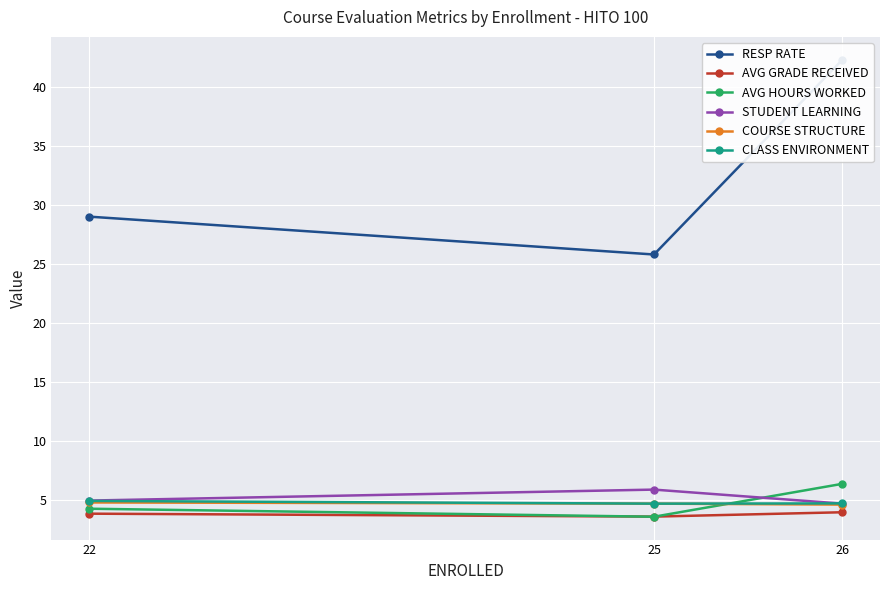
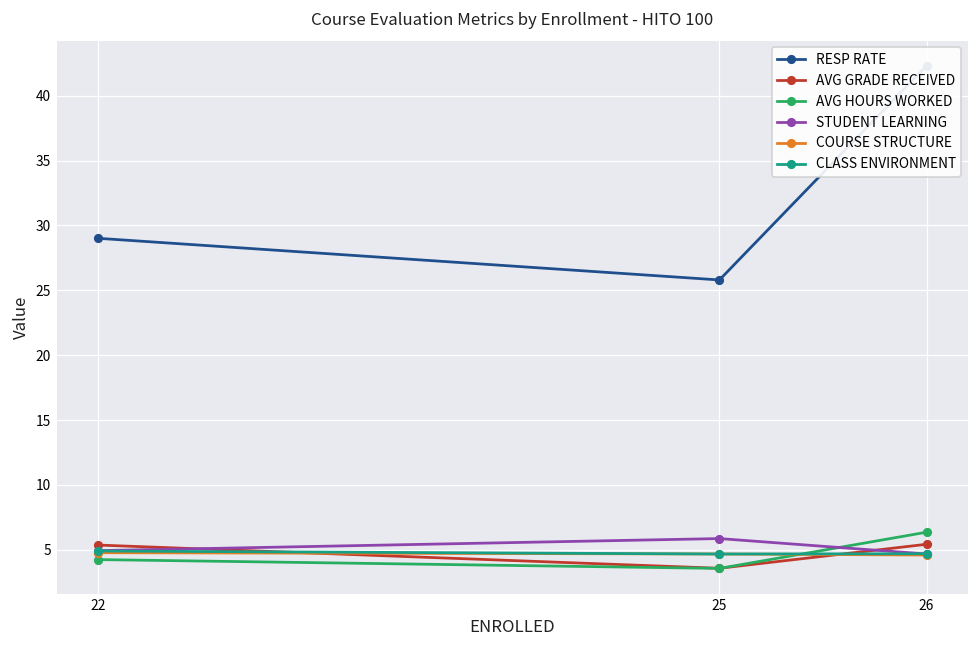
  {
    "RESP RATE": {
      "22": 29.0,
      "25": 25.8
    },
    "AVG GRADE RECEIVED": {
-     "22": 3.8,
-     "26": 4.0
+     "22": 5.4,
+     "26": 5.4
    },
    "STUDENT LEARNING": {
      "25": 5.9
    }
  }
